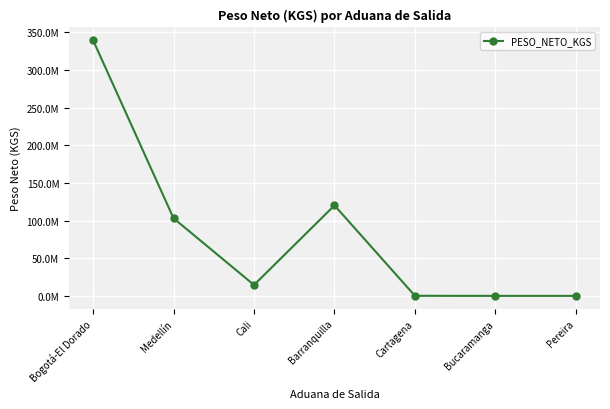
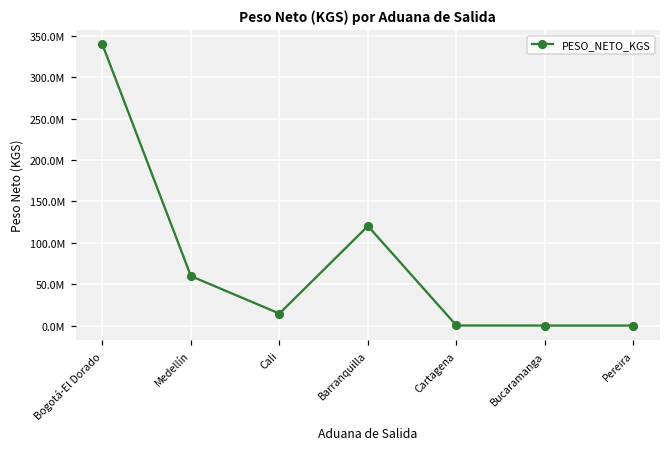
  {
    "Bogotá-El Dorado": 340000000,
-   "Medellín": 100000000,
+   "Medellín": 60000000,
    "Cali": 10000000,
    "Barranquilla": 120000000,
    "Cartagena": 0,
    "Bucaramanga": 0,
    "Pereira": 0
  }
